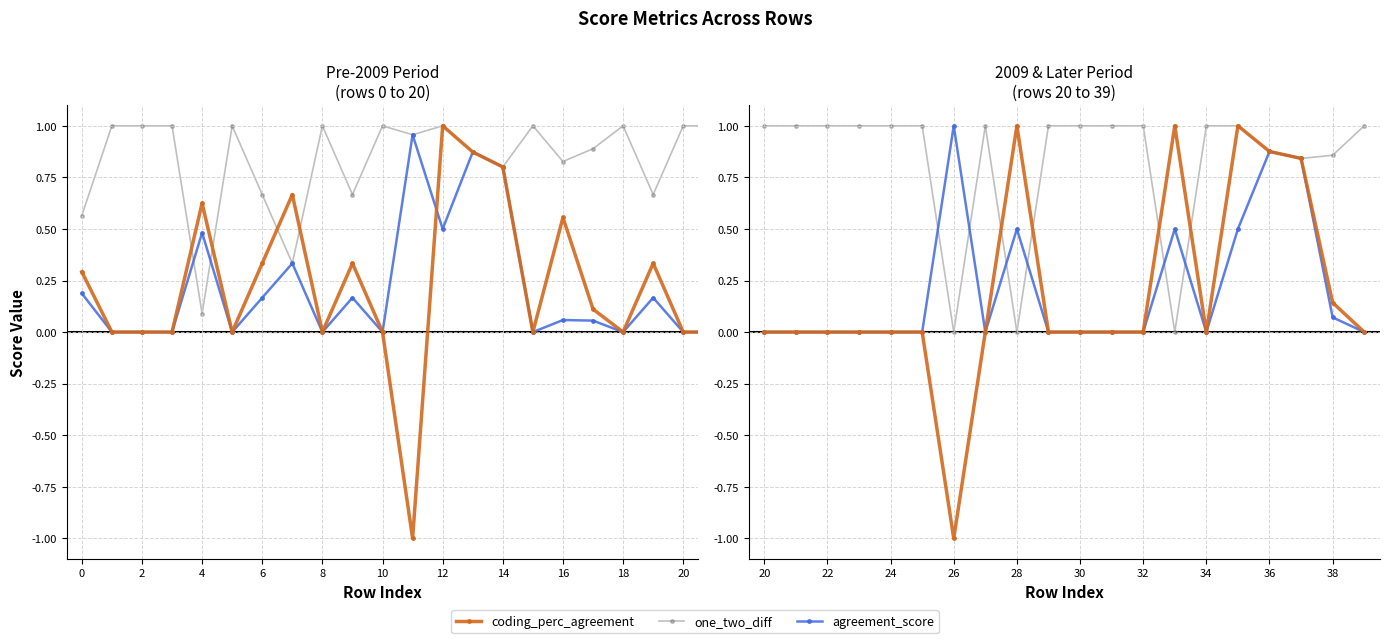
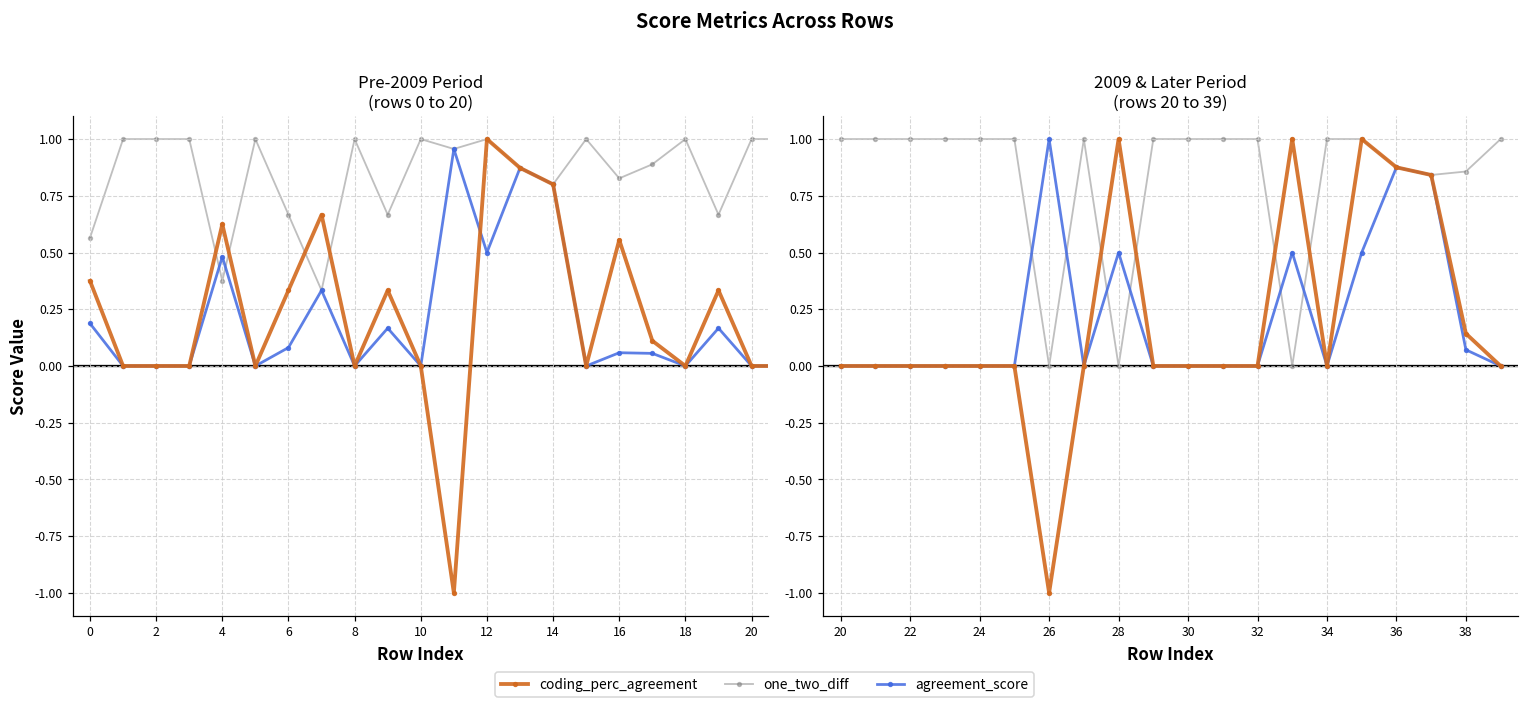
  {
    "Pre-2009 Period (rows 0 to 20)": {
      "coding_perc_agreement": {
-       "0": 0.29,
+       "0": 0.38,
        "4": 0.63,
        "6": 0.33,
        "16": 0.56
      },
      "one_two_diff": {
        "0": 0.57,
        "2": 1.00,
-       "4": 0.09,
+       "4": 0.38,
        "6": 0.67,
        "8": 1.00,
        "10": 1.00,
        "16": 0.83,
        "18": 1.00,
        "20": 1.00
      },
      "agreement_score": {
        "0": 0.19,
        "4": 0.48,
-       "6": 0.17,
+       "6": 0.08,
        "12": 0.50,
        "16": 0.06
      }
    },
    "2009 & Later Period (rows 20 to 39)": {
      "coding_perc_agreement": {
        "26": -1.00,
        "28": 1.00,
        "38": 0.14
      },
      "one_two_diff": {
        "20": 1.00,
        "22": 1.00,
        "24": 1.00,
        "26": 0.00,
        "28": 0.00,
        "30": 1.00,
        "32": 1.00,
        "34": 1.00,
        "38": 0.86
      },
      "agreement_score": {
        "26": 1.00,
        "28": 0.50,
        "38": 0.07
      }
    }
  }
